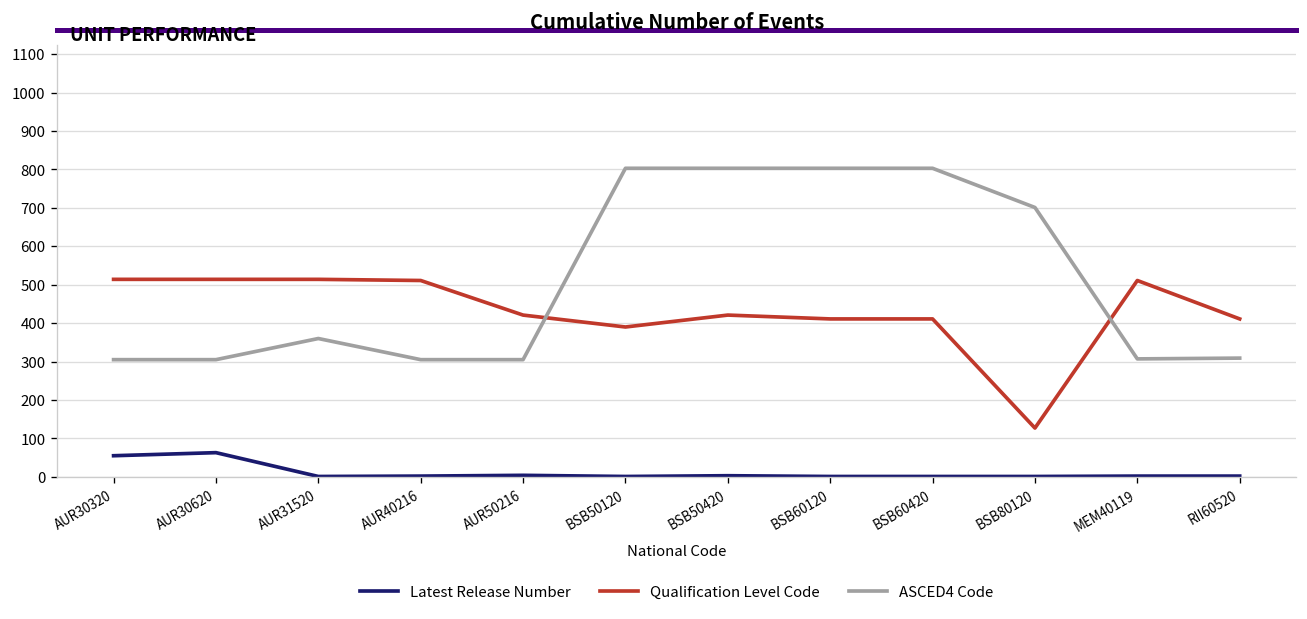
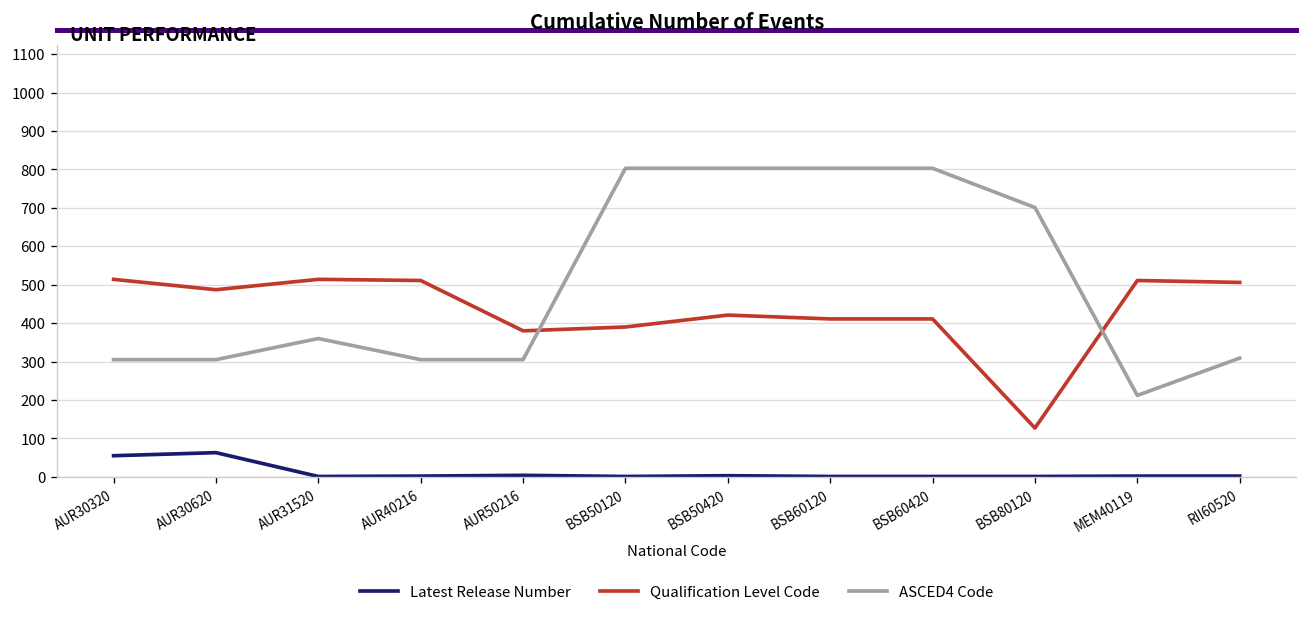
  {
    "Latest Release Number": {
      "AUR30320": 60,
      "AUR30620": 60,
      "AUR31520": 0,
      "AUR40216": 0,
      "AUR50216": 0,
      "BSB50120": 0,
      "BSB50420": 0,
      "BSB60120": 0,
      "BSB60420": 0,
      "BSB80120": 0,
      "MEM40119": 0,
      "RII60520": 0
    },
    "Qualification Level Code": {
      "AUR30320": 510,
-     "AUR30620": 510,
+     "AUR30620": 490,
      "AUR31520": 510,
      "AUR40216": 510,
-     "AUR50216": 420,
+     "AUR50216": 380,
      "BSB50120": 390,
      "BSB50420": 420,
      "BSB60120": 410,
      "BSB60420": 410,
      "BSB80120": 130,
      "MEM40119": 510,
-     "RII60520": 410
+     "RII60520": 510
    },
    "ASCED4 Code": {
      "AUR30320": 310,
      "AUR30620": 310,
      "AUR31520": 360,
      "AUR40216": 310,
      "AUR50216": 310,
      "BSB50120": 800,
      "BSB50420": 800,
      "BSB60120": 800,
      "BSB60420": 800,
      "BSB80120": 700,
-     "MEM40119": 310,
+     "MEM40119": 210,
      "RII60520": 310
    }
  }
